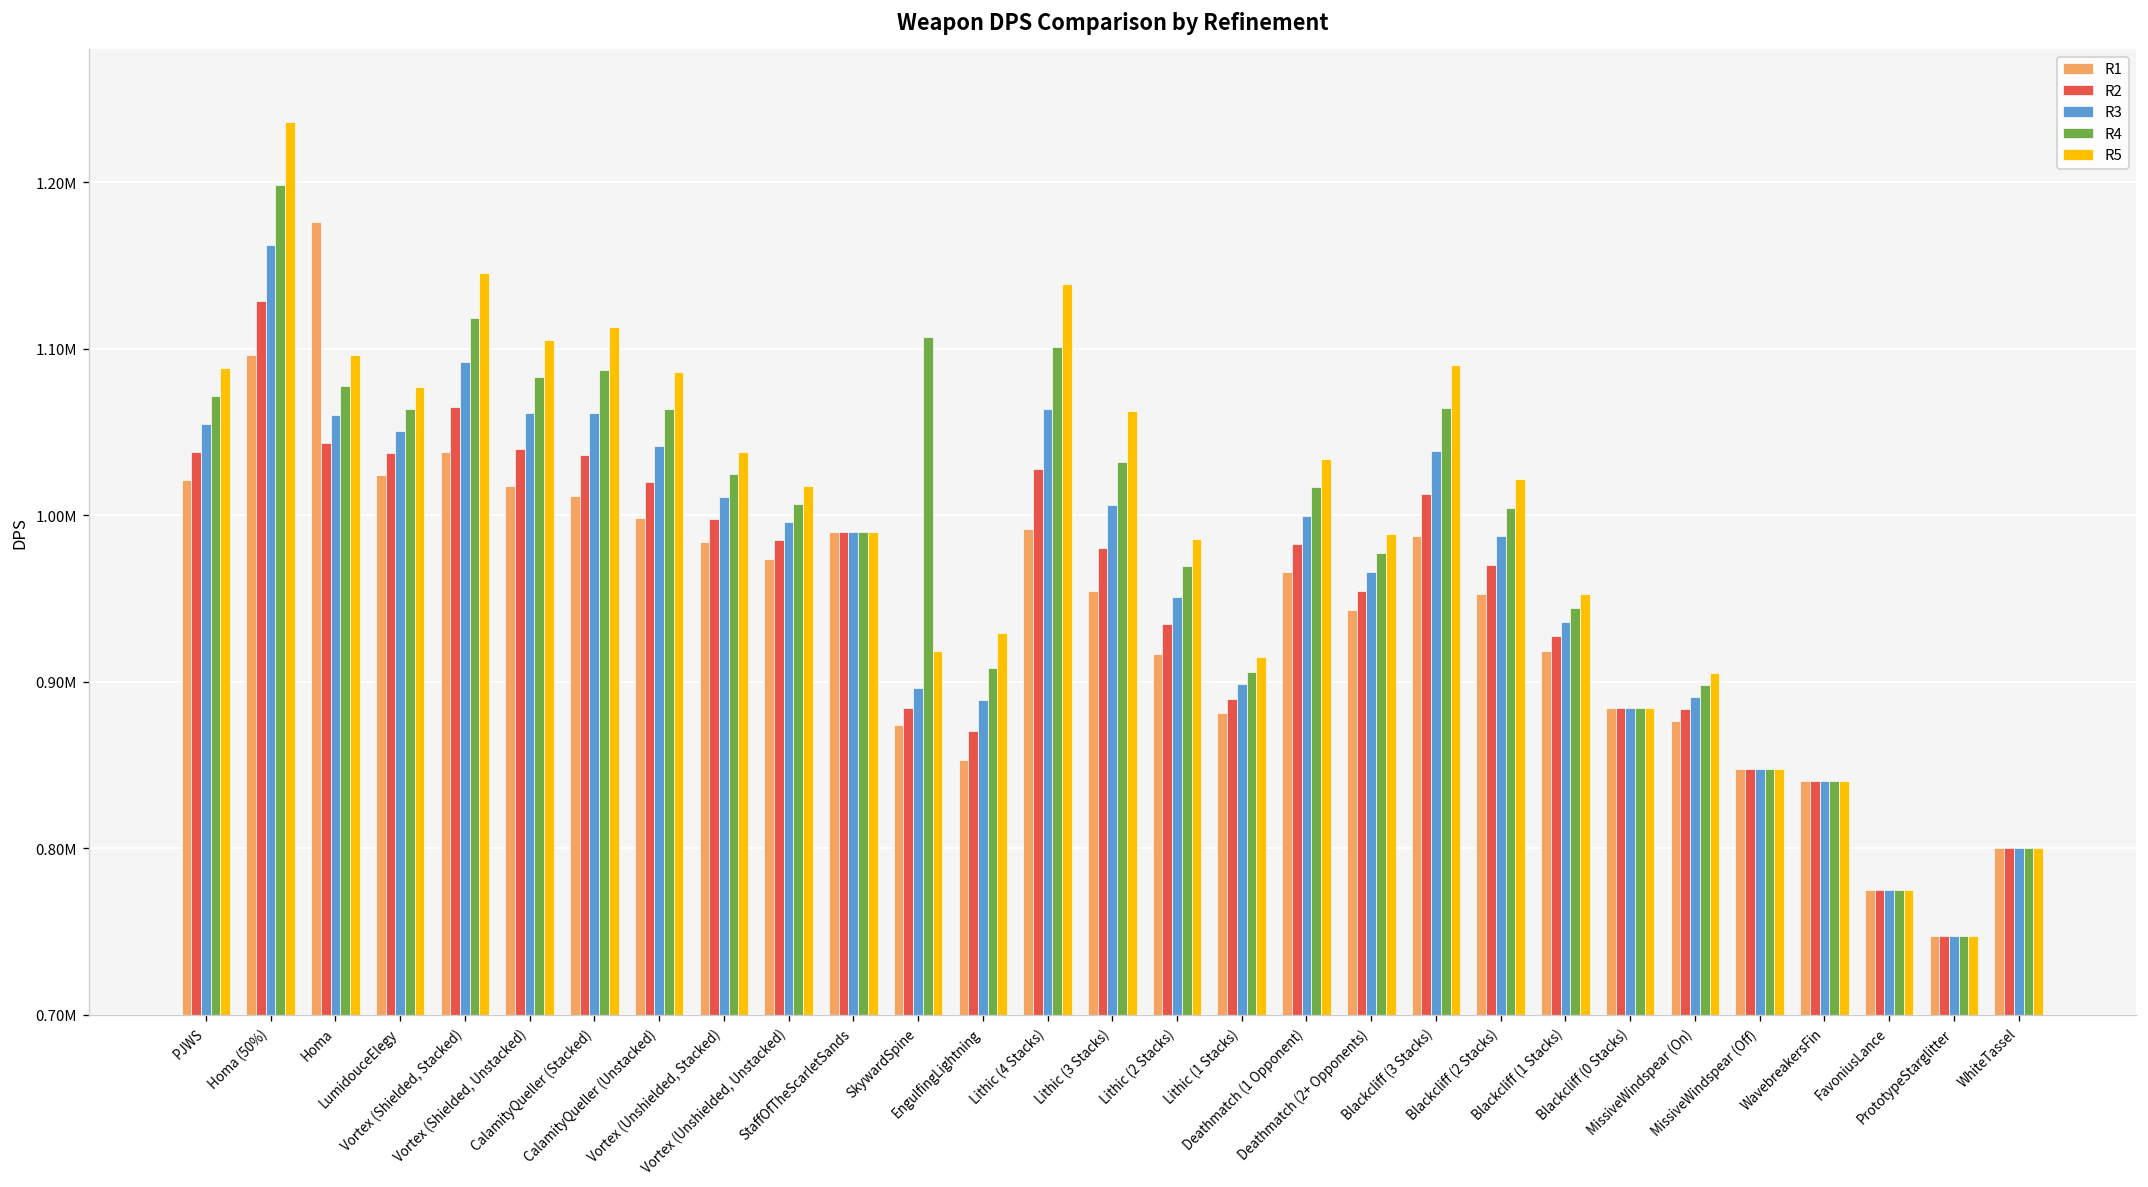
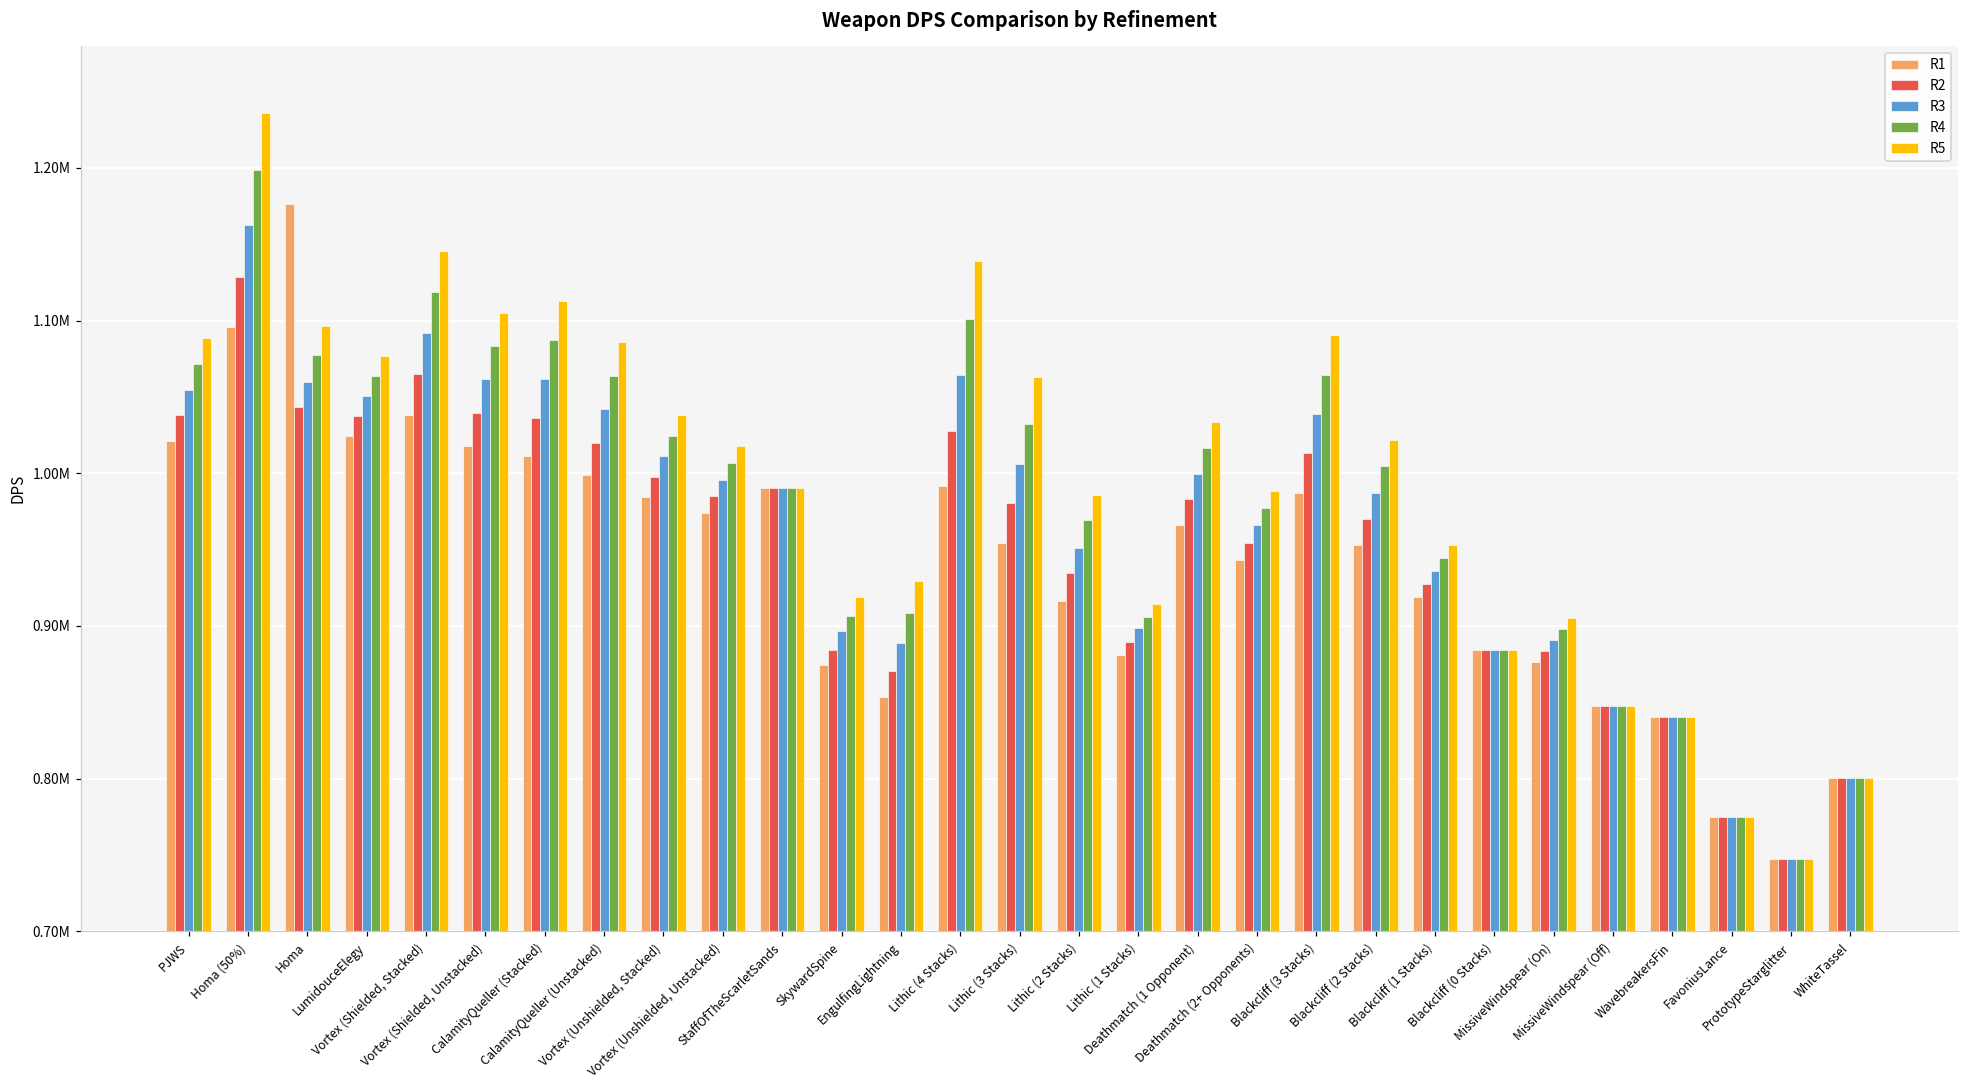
  {
    "R1": {
      "PJWS": 1021000,
      "Homa (50%)": 1096000,
      "Homa": 1176000,
      "LumidouceElegy": 1024000,
      "Vortex (Shielded, Stacked)": 1038000,
      "Vortex (Shielded, Unstacked)": 1018000,
      "CalamityQueller (Stacked)": 1011000,
      "CalamityQueller (Unstacked)": 999000,
      "Vortex (Unshielded, Stacked)": 984000,
      "Vortex (Unshielded, Unstacked)": 974000,
      "StaffOfTheScarletSands": 990000,
      "SkywardSpine": 874000,
      "EngulfingLightning": 853000,
      "Lithic (4 Stacks)": 992000,
      "Lithic (3 Stacks)": 955000,
      "Lithic (2 Stacks)": 917000,
      "Lithic (1 Stacks)": 881000,
      "Deathmatch (1 Opponent)": 966000,
      "Deathmatch (2+ Opponents)": 943000,
      "Blackcliff (3 Stacks)": 987000,
      "Blackcliff (2 Stacks)": 953000,
      "Blackcliff (1 Stacks)": 919000,
      "Blackcliff (0 Stacks)": 884000,
      "MissiveWindspear (On)": 876000,
      "MissiveWindspear (Off)": 847000,
      "WavebreakersFin": 840000,
      "FavoniusLance": 775000,
      "PrototypeStarglitter": 747000,
      "WhiteTassel": 800000
    },
    "R2": {
      "PJWS": 1038000,
      "Homa (50%)": 1128000,
      "Homa": 1043000,
      "LumidouceElegy": 1037000,
      "Vortex (Shielded, Stacked)": 1065000,
      "Vortex (Shielded, Unstacked)": 1040000,
      "CalamityQueller (Stacked)": 1036000,
      "CalamityQueller (Unstacked)": 1020000,
      "Vortex (Unshielded, Stacked)": 998000,
      "Vortex (Unshielded, Unstacked)": 985000,
      "StaffOfTheScarletSands": 990000,
      "SkywardSpine": 884000,
      "EngulfingLightning": 870000,
      "Lithic (4 Stacks)": 1028000,
      "Lithic (3 Stacks)": 980000,
      "Lithic (2 Stacks)": 935000,
      "Lithic (1 Stacks)": 890000,
      "Deathmatch (1 Opponent)": 983000,
      "Deathmatch (2+ Opponents)": 955000,
      "Blackcliff (3 Stacks)": 1013000,
      "Blackcliff (2 Stacks)": 970000,
      "Blackcliff (1 Stacks)": 927000,
      "Blackcliff (0 Stacks)": 884000,
      "MissiveWindspear (On)": 884000,
      "MissiveWindspear (Off)": 847000,
      "WavebreakersFin": 840000,
      "FavoniusLance": 775000,
      "PrototypeStarglitter": 747000,
      "WhiteTassel": 800000
    },
    "R3": {
      "PJWS": 1055000,
      "Homa (50%)": 1163000,
      "Homa": 1060000,
      "LumidouceElegy": 1051000,
      "Vortex (Shielded, Stacked)": 1092000,
      "Vortex (Shielded, Unstacked)": 1061000,
      "CalamityQueller (Stacked)": 1062000,
      "CalamityQueller (Unstacked)": 1042000,
      "Vortex (Unshielded, Stacked)": 1011000,
      "Vortex (Unshielded, Unstacked)": 996000,
      "StaffOfTheScarletSands": 990000,
      "SkywardSpine": 896000,
      "EngulfingLightning": 889000,
      "Lithic (4 Stacks)": 1064000,
      "Lithic (3 Stacks)": 1006000,
      "Lithic (2 Stacks)": 951000,
      "Lithic (1 Stacks)": 898000,
      "Deathmatch (1 Opponent)": 1000000,
      "Deathmatch (2+ Opponents)": 966000,
      "Blackcliff (3 Stacks)": 1039000,
      "Blackcliff (2 Stacks)": 987000,
      "Blackcliff (1 Stacks)": 936000,
      "Blackcliff (0 Stacks)": 884000,
      "MissiveWindspear (On)": 891000,
      "MissiveWindspear (Off)": 847000,
      "WavebreakersFin": 840000,
      "FavoniusLance": 775000,
      "PrototypeStarglitter": 747000,
      "WhiteTassel": 800000
    },
    "R4": {
      "PJWS": 1071000,
      "Homa (50%)": 1198000,
      "Homa": 1078000,
      "LumidouceElegy": 1064000,
      "Vortex (Shielded, Stacked)": 1119000,
      "Vortex (Shielded, Unstacked)": 1083000,
      "CalamityQueller (Stacked)": 1087000,
      "CalamityQueller (Unstacked)": 1064000,
      "Vortex (Unshielded, Stacked)": 1025000,
      "Vortex (Unshielded, Unstacked)": 1007000,
      "StaffOfTheScarletSands": 990000,
-     "SkywardSpine": 1107000,
+     "SkywardSpine": 906000,
      "EngulfingLightning": 909000,
      "Lithic (4 Stacks)": 1101000,
      "Lithic (3 Stacks)": 1032000,
      "Lithic (2 Stacks)": 969000,
      "Lithic (1 Stacks)": 906000,
      "Deathmatch (1 Opponent)": 1017000,
      "Deathmatch (2+ Opponents)": 977000,
      "Blackcliff (3 Stacks)": 1065000,
      "Blackcliff (2 Stacks)": 1004000,
      "Blackcliff (1 Stacks)": 944000,
      "Blackcliff (0 Stacks)": 884000,
      "MissiveWindspear (On)": 898000,
      "MissiveWindspear (Off)": 847000,
      "WavebreakersFin": 840000,
      "FavoniusLance": 775000,
      "PrototypeStarglitter": 747000,
      "WhiteTassel": 800000
    },
    "R5": {
      "PJWS": 1088000,
      "Homa (50%)": 1236000,
      "Homa": 1096000,
      "LumidouceElegy": 1077000,
      "Vortex (Shielded, Stacked)": 1146000,
      "Vortex (Shielded, Unstacked)": 1105000,
      "CalamityQueller (Stacked)": 1113000,
      "CalamityQueller (Unstacked)": 1086000,
      "Vortex (Unshielded, Stacked)": 1038000,
      "Vortex (Unshielded, Unstacked)": 1018000,
      "StaffOfTheScarletSands": 990000,
      "SkywardSpine": 919000,
      "EngulfingLightning": 930000,
      "Lithic (4 Stacks)": 1139000,
      "Lithic (3 Stacks)": 1063000,
      "Lithic (2 Stacks)": 985000,
      "Lithic (1 Stacks)": 915000,
      "Deathmatch (1 Opponent)": 1034000,
      "Deathmatch (2+ Opponents)": 989000,
      "Blackcliff (3 Stacks)": 1090000,
      "Blackcliff (2 Stacks)": 1022000,
      "Blackcliff (1 Stacks)": 953000,
      "Blackcliff (0 Stacks)": 884000,
      "MissiveWindspear (On)": 905000,
      "MissiveWindspear (Off)": 847000,
      "WavebreakersFin": 840000,
      "FavoniusLance": 775000,
      "PrototypeStarglitter": 747000,
      "WhiteTassel": 800000
    }
  }
